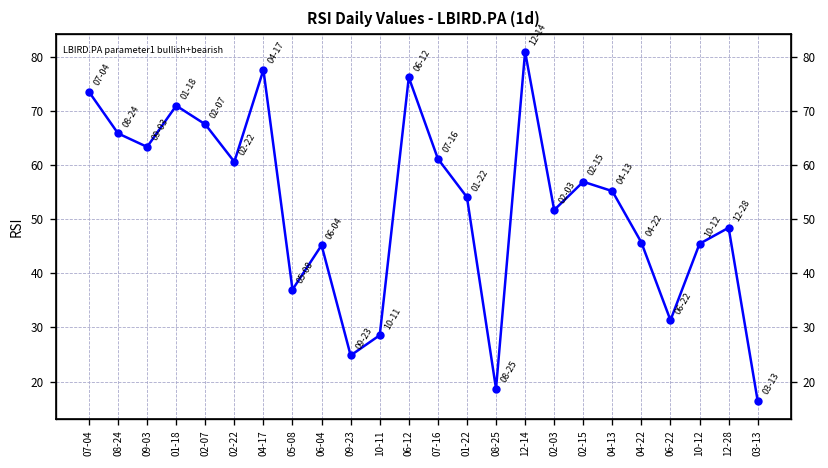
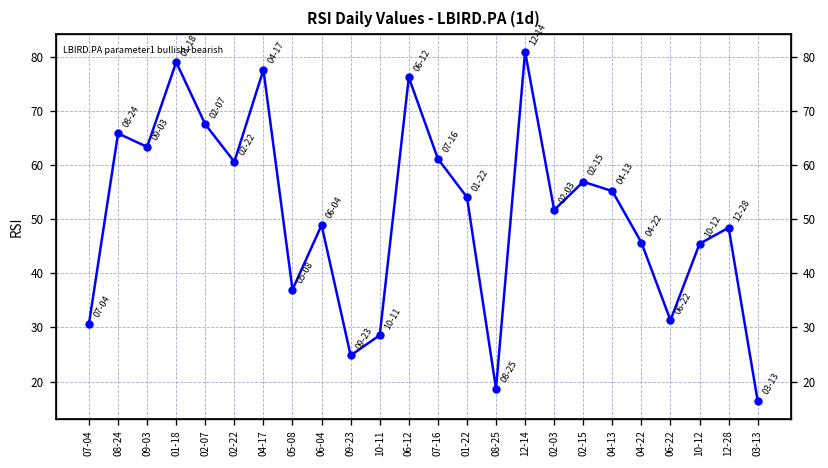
  {
-   "07-04": 74,
-   "01-18": 71,
-   "06-04": 45
+   "07-04": 31,
+   "01-18": 79,
+   "06-04": 49
  }
